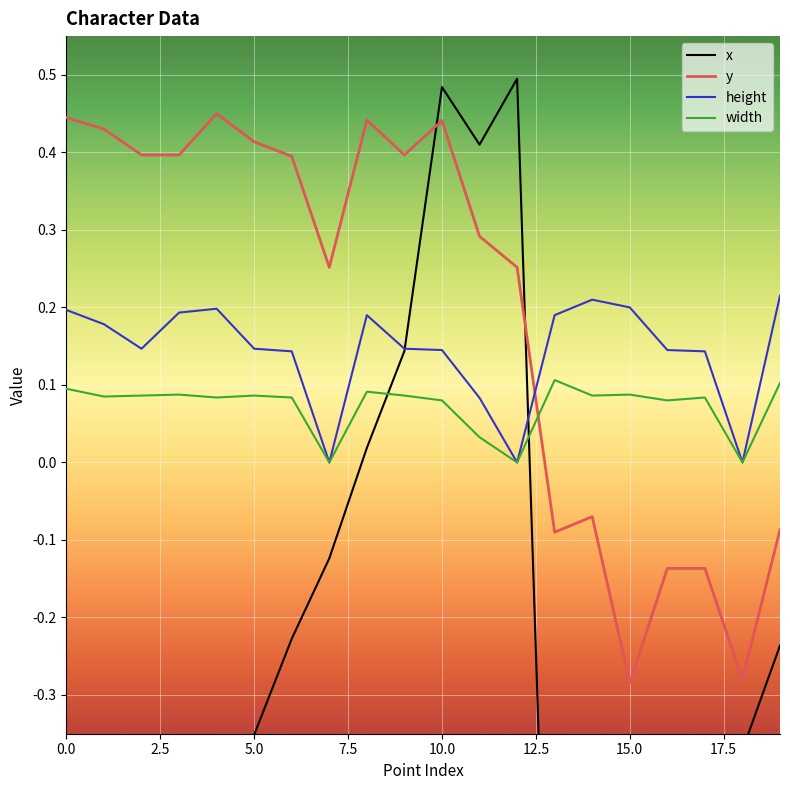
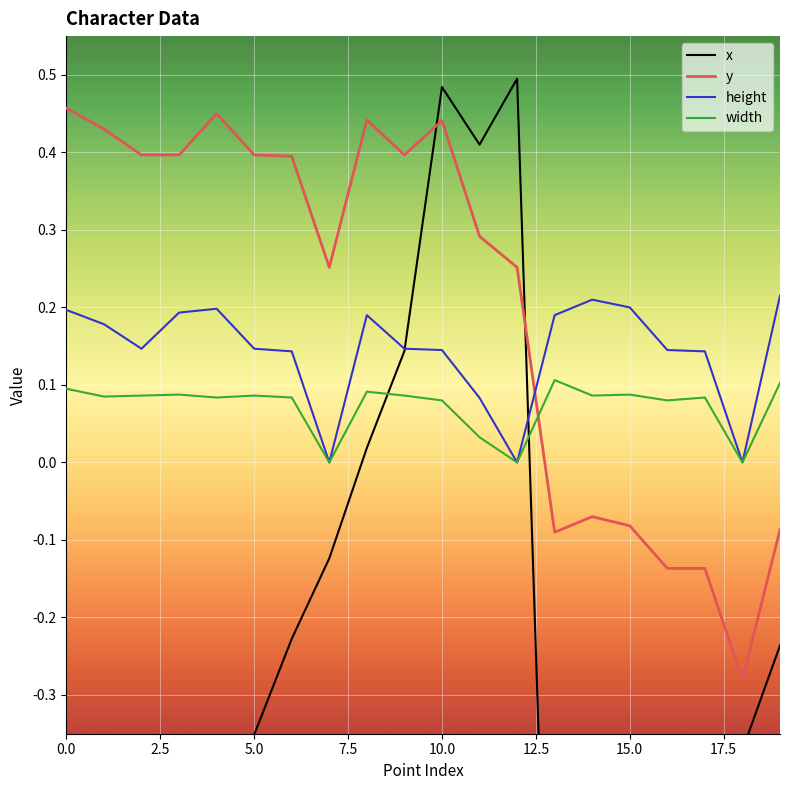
  {
    "x": {
      "5.0": -0.35,
      "10.0": 0.48
    },
    "y": {
-     "0.0": 0.45,
-     "5.0": 0.41,
+     "0.0": 0.46,
+     "5.0": 0.40,
      "10.0": 0.44,
-     "15.0": -0.28
+     "15.0": -0.08
    },
    "height": {
      "0.0": 0.20,
      "5.0": 0.15,
      "10.0": 0.15,
      "15.0": 0.20
    },
    "width": {
      "0.0": 0.10,
      "5.0": 0.09,
      "10.0": 0.08,
      "15.0": 0.09
    }
  }
